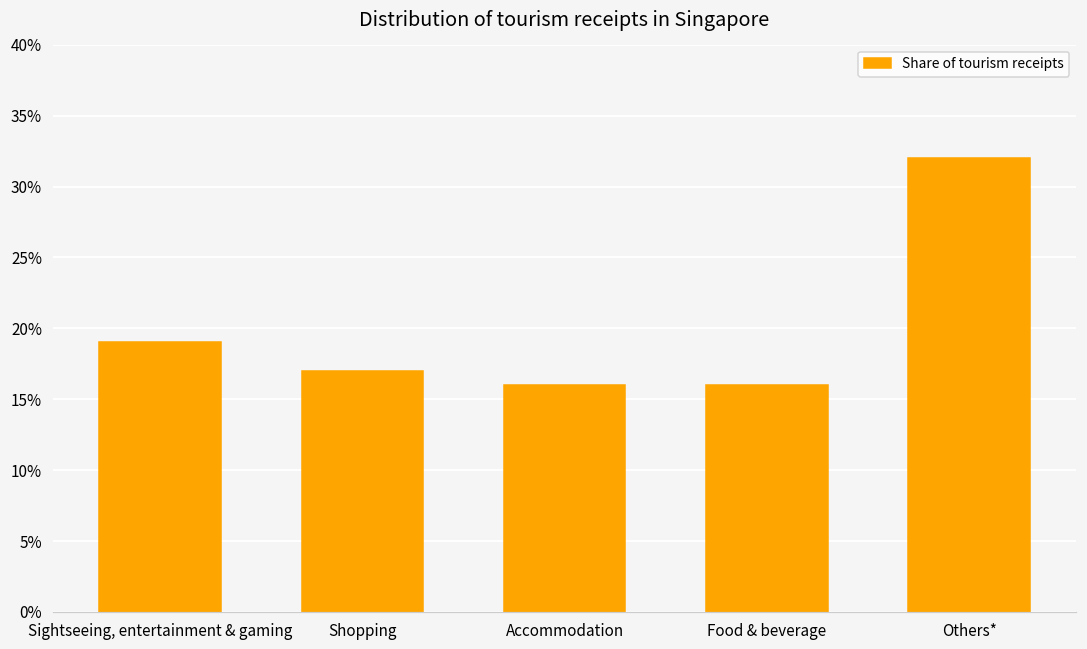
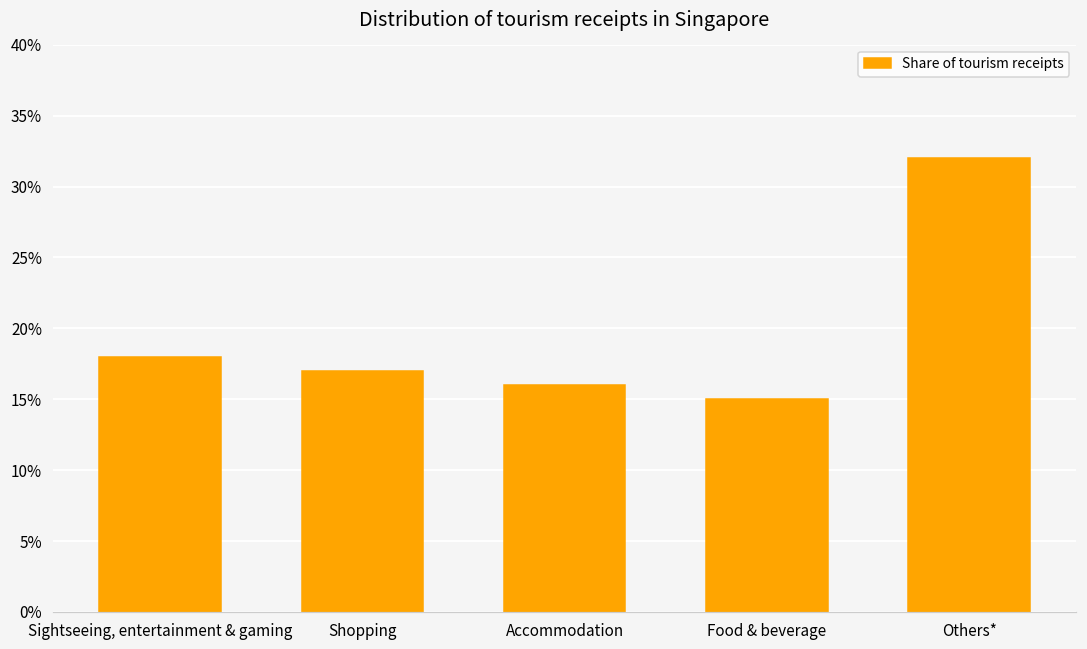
  {
-   "Sightseeing, entertainment & gaming": "19%",
+   "Sightseeing, entertainment & gaming": "18%",
    "Shopping": "17%",
    "Accommodation": "16%",
-   "Food & beverage": "16%",
+   "Food & beverage": "15%",
    "Others*": "32%"
  }
